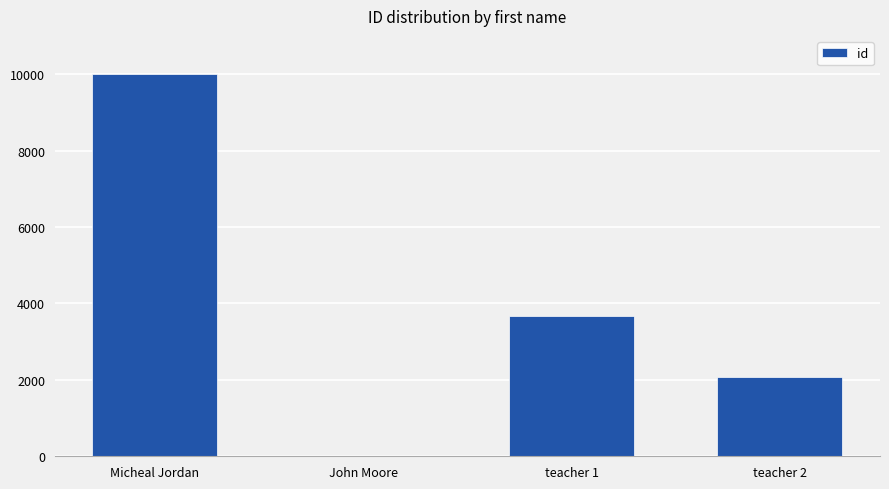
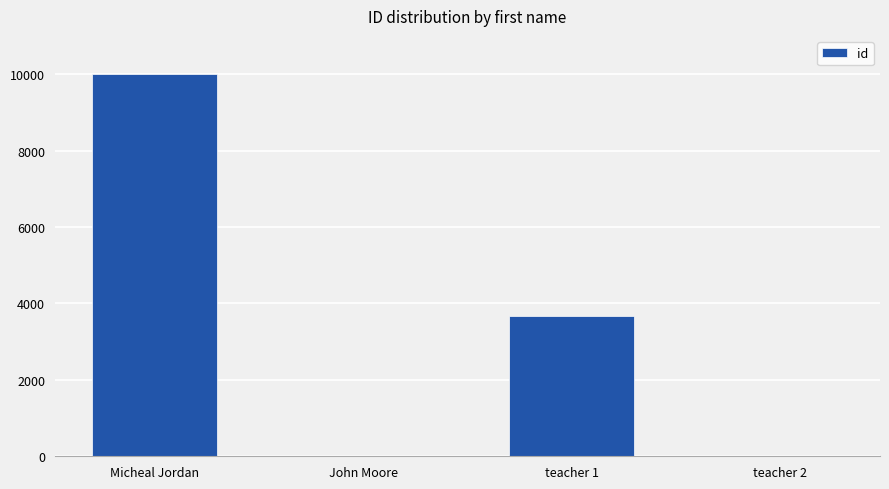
  {
    "Micheal Jordan": 10000,
    "John Moore": 0,
    "teacher 1": 3700,
-   "teacher 2": 2100
+   "teacher 2": 0
  }
